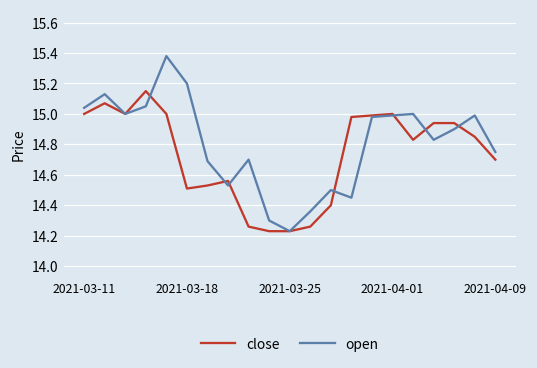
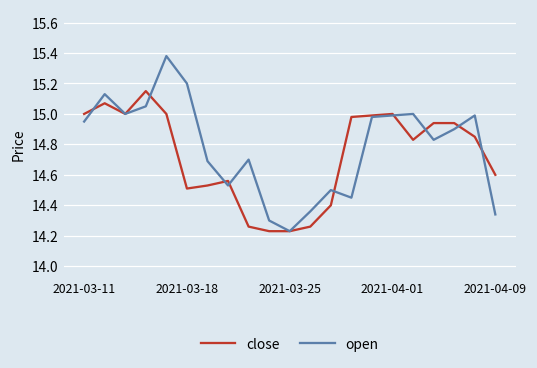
  {
    "close": {
      "2021-03-11": 15.0,
      "2021-03-18": 14.5,
-     "2021-04-09": 14.7
+     "2021-04-09": 14.6
    },
    "open": {
-     "2021-03-11": 15.04,
+     "2021-03-11": 14.95,
      "2021-03-18": 15.20,
-     "2021-04-09": 14.75
+     "2021-04-09": 14.34
    }
  }
